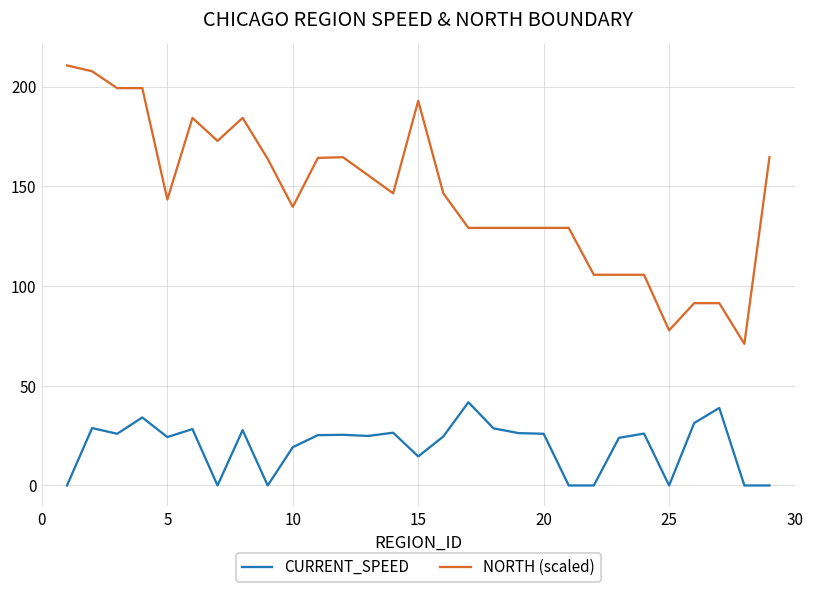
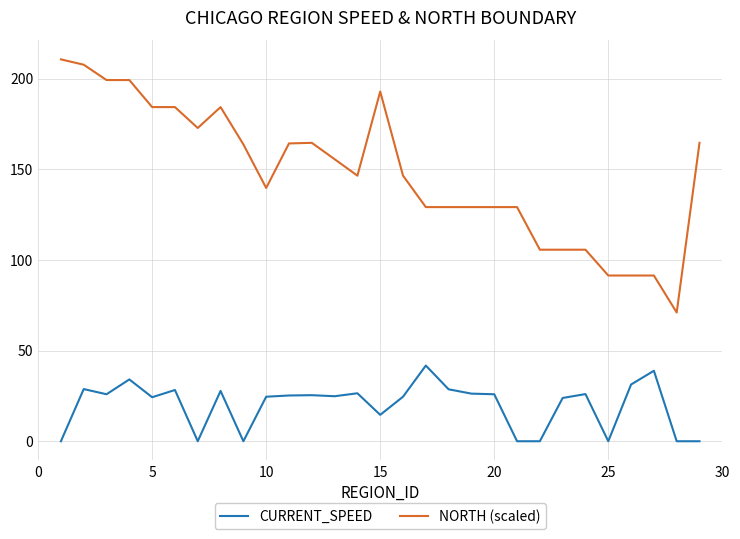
  {
    "CURRENT_SPEED": {
      "5": 24,
-     "10": 19,
+     "10": 25,
      "15": 15,
      "20": 26,
      "25": 0
    },
    "NORTH (scaled)": {
-     "5": 143,
+     "5": 184,
      "10": 140,
      "15": 193,
      "20": 129,
-     "25": 78
+     "25": 91
    }
  }
